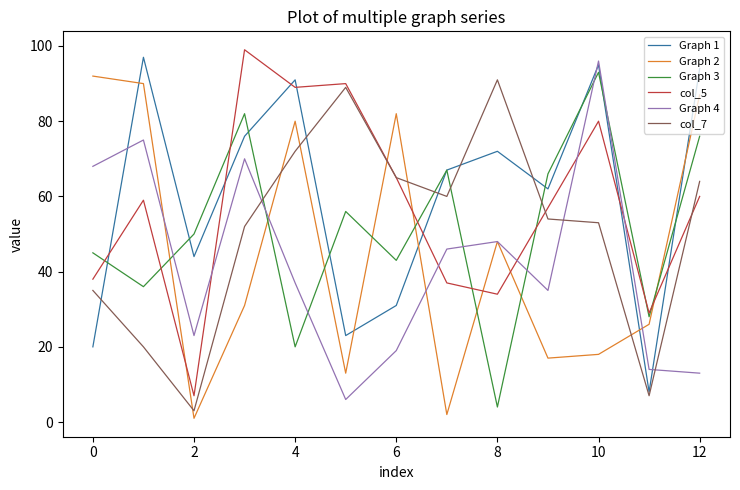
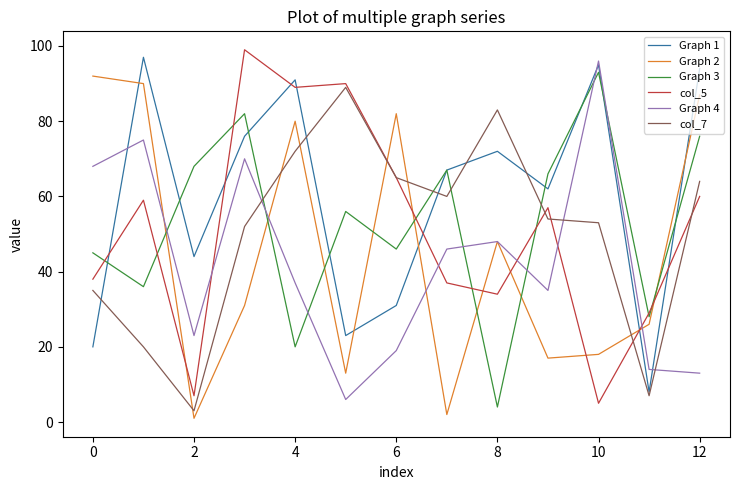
  {
    "Graph 1": {
      "0": 20,
      "2": 44,
      "4": 91,
      "6": 31,
      "8": 72,
      "10": 95
    },
    "Graph 2": {
      "0": 92,
      "2": 1,
      "4": 80,
      "6": 82,
      "10": 18
    },
    "Graph 3": {
      "0": 45,
-     "2": 50,
+     "2": 68,
      "4": 20,
-     "6": 43,
+     "6": 46,
      "8": 4,
      "10": 93,
      "12": 76
    },
    "col_5": {
      "0": 38,
      "2": 7,
      "4": 89,
      "8": 34,
-     "10": 80,
+     "10": 5,
      "12": 60
    },
    "Graph 4": {
      "0": 68,
      "2": 23,
      "4": 37,
      "6": 19,
      "10": 96,
      "12": 13
    },
    "col_7": {
      "0": 35,
      "2": 3,
      "4": 72,
-     "8": 91,
+     "8": 83,
      "10": 53,
      "12": 64
    }
  }
